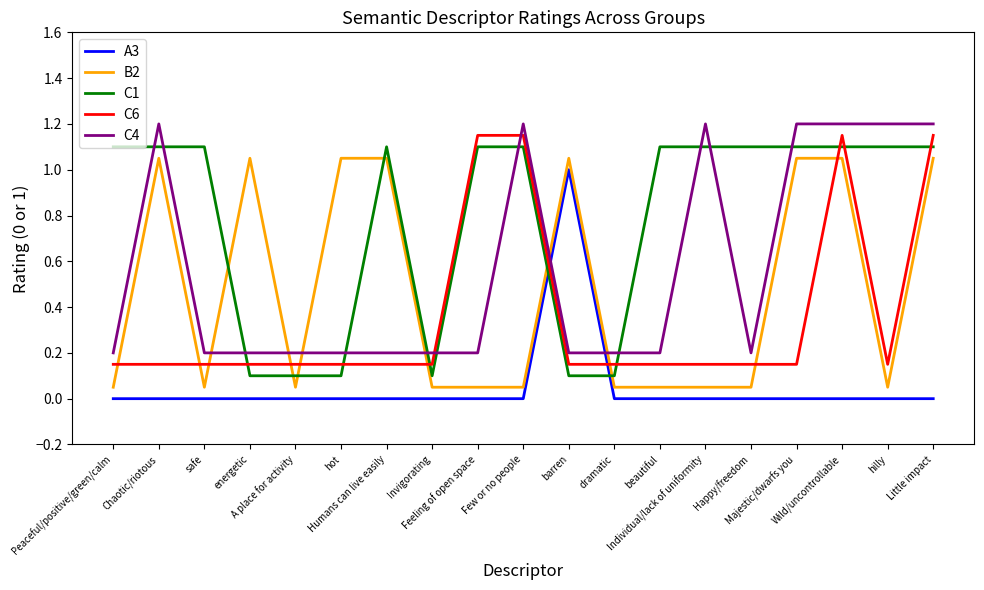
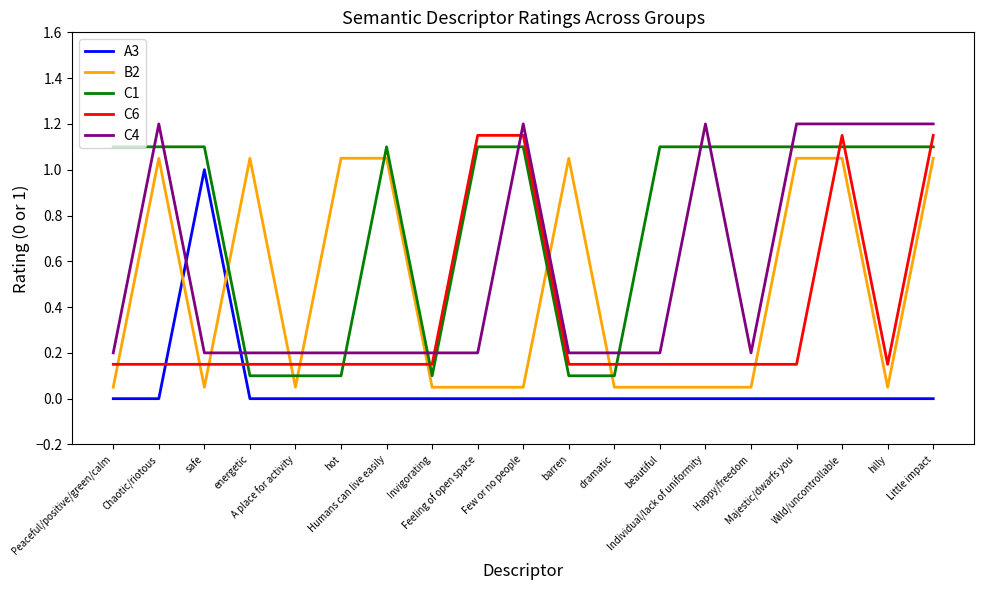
  {
    "A3": {
      "Peaceful/positive/green/calm": 0,
      "Chaotic/riotous": 0,
-     "safe": 0,
+     "safe": 1,
      "energetic": 0,
      "A place for activity": 0,
      "hot": 0,
      "Humans can live easily": 0,
      "Invigorating": 0,
      "Feeling of open space": 0,
      "Few or no people": 0,
-     "barren": 1,
+     "barren": 0,
      "dramatic": 0,
      "beautiful": 0,
      "Individual/lack of uniformity": 0,
      "Happy/freedom": 0,
      "Majestic/dwarfs you": 0,
      "Wild/uncontrollable": 0,
      "hilly": 0,
      "Little impact": 0
    },
    "B2": {
      "Peaceful/positive/green/calm": 0.05,
      "Chaotic/riotous": 1.05,
      "safe": 0.05,
      "energetic": 1.05,
      "A place for activity": 0.05,
      "hot": 1.05,
      "Humans can live easily": 1.05,
      "Invigorating": 0.05,
      "Feeling of open space": 0.05,
      "Few or no people": 0.05,
      "barren": 1.05,
      "dramatic": 0.05,
      "beautiful": 0.05,
      "Individual/lack of uniformity": 0.05,
      "Happy/freedom": 0.05,
      "Majestic/dwarfs you": 1.05,
      "Wild/uncontrollable": 1.05,
      "hilly": 0.05,
      "Little impact": 1.05
    },
    "C1": {
      "Chaotic/riotous": 1.10,
      "safe": 1.10,
      "energetic": 0.10,
      "A place for activity": 0.10,
      "hot": 0.10,
      "Humans can live easily": 1.10,
      "Invigorating": 0.10,
      "Feeling of open space": 1.10,
      "Few or no people": 1.10,
      "barren": 0.10,
      "dramatic": 0.10,
      "beautiful": 1.10,
      "Individual/lack of uniformity": 1.10,
      "Happy/freedom": 1.10,
      "Majestic/dwarfs you": 1.10,
      "Wild/uncontrollable": 1.10,
      "hilly": 1.10,
      "Little impact": 1.10
    },
    "C6": {
      "Peaceful/positive/green/calm": 0.15,
      "Chaotic/riotous": 0.15,
      "safe": 0.15,
      "energetic": 0.15,
      "A place for activity": 0.15,
      "hot": 0.15,
      "Humans can live easily": 0.15,
      "Invigorating": 0.15,
      "Feeling of open space": 1.15,
      "Few or no people": 1.15,
      "barren": 0.15,
      "dramatic": 0.15,
      "beautiful": 0.15,
      "Individual/lack of uniformity": 0.15,
      "Happy/freedom": 0.15,
      "Majestic/dwarfs you": 0.15,
      "Wild/uncontrollable": 1.15,
      "hilly": 0.15,
      "Little impact": 1.15
    },
    "C4": {
      "Peaceful/positive/green/calm": 0.20,
      "Chaotic/riotous": 1.20,
      "safe": 0.20,
      "energetic": 0.20,
      "A place for activity": 0.20,
      "hot": 0.20,
      "Humans can live easily": 0.20,
      "Invigorating": 0.20,
      "Feeling of open space": 0.20,
      "Few or no people": 1.20,
      "barren": 0.20,
      "dramatic": 0.20,
      "beautiful": 0.20,
      "Individual/lack of uniformity": 1.20,
      "Happy/freedom": 0.20,
      "Majestic/dwarfs you": 1.20,
      "Wild/uncontrollable": 1.20,
      "hilly": 1.20,
      "Little impact": 1.20
    }
  }
